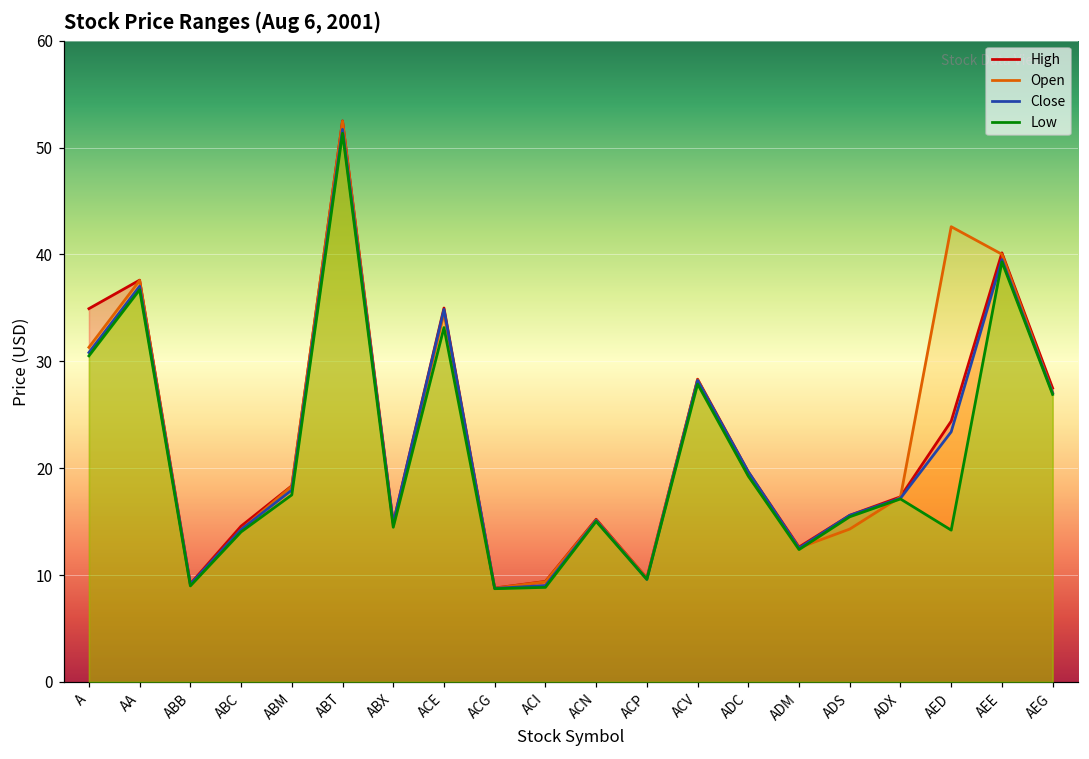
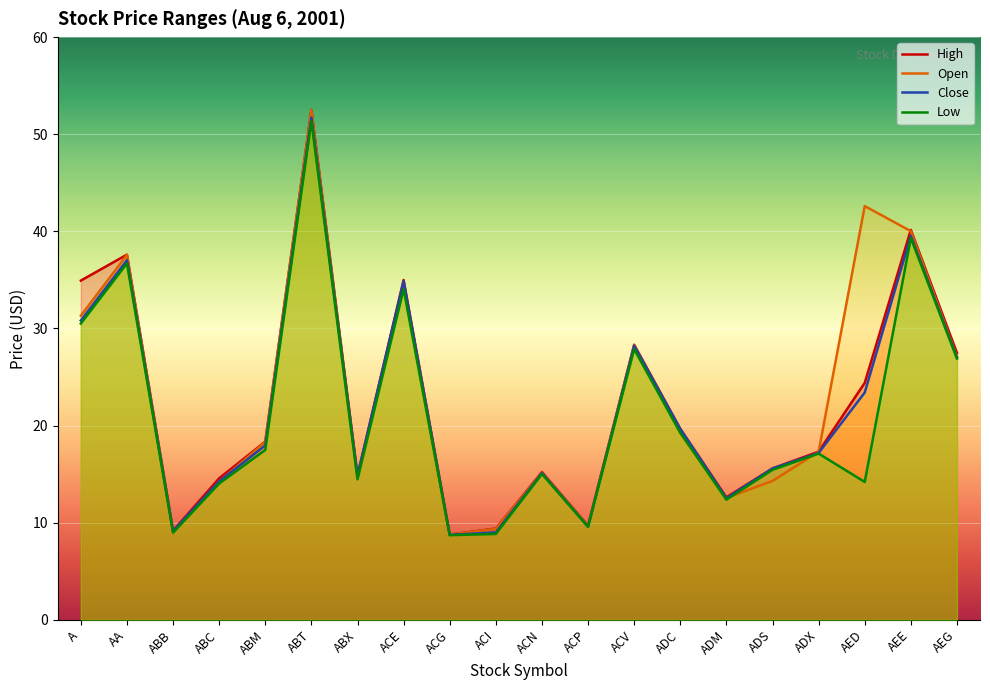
  {
    "High": {
      "A": 35,
      "ABC": 15,
      "AED": 24,
      "AEG": 27
    },
    "Open": {
      "A": 31,
      "ACE": 35,
      "ADS": 14,
      "AED": 43
    },
    "Close": {
      "A": 31,
      "AA": 37,
      "ABM": 18,
      "ABT": 52,
      "AED": 23
    },
    "Low": {
      "A": 31,
      "AA": 37,
      "ABM": 18,
      "ABT": 51,
-     "ACE": 33,
+     "ACE": 34,
      "ACV": 28,
      "AED": 14
    }
  }
